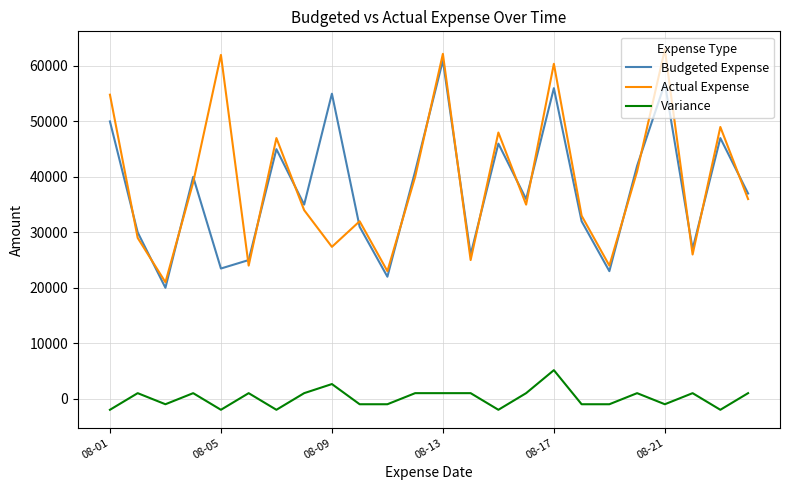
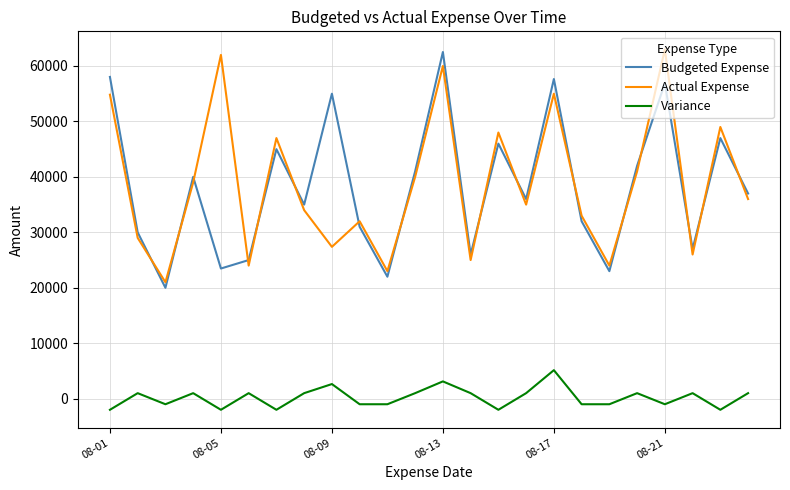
  {
    "Budgeted Expense": {
-     "08-01": 50000,
+     "08-01": 58000,
      "08-05": 23000,
      "08-09": 55000,
-     "08-13": 61000,
-     "08-17": 56000
+     "08-13": 63000,
+     "08-17": 58000
    },
    "Actual Expense": {
      "08-01": 55000,
      "08-05": 62000,
      "08-09": 27000,
-     "08-13": 62000,
-     "08-17": 60000
+     "08-13": 60000,
+     "08-17": 55000
    },
    "Variance": {
      "08-01": -2000,
      "08-05": -2000,
      "08-09": 3000,
-     "08-13": 1000,
+     "08-13": 3000,
      "08-17": 5000,
      "08-21": -1000
    }
  }
